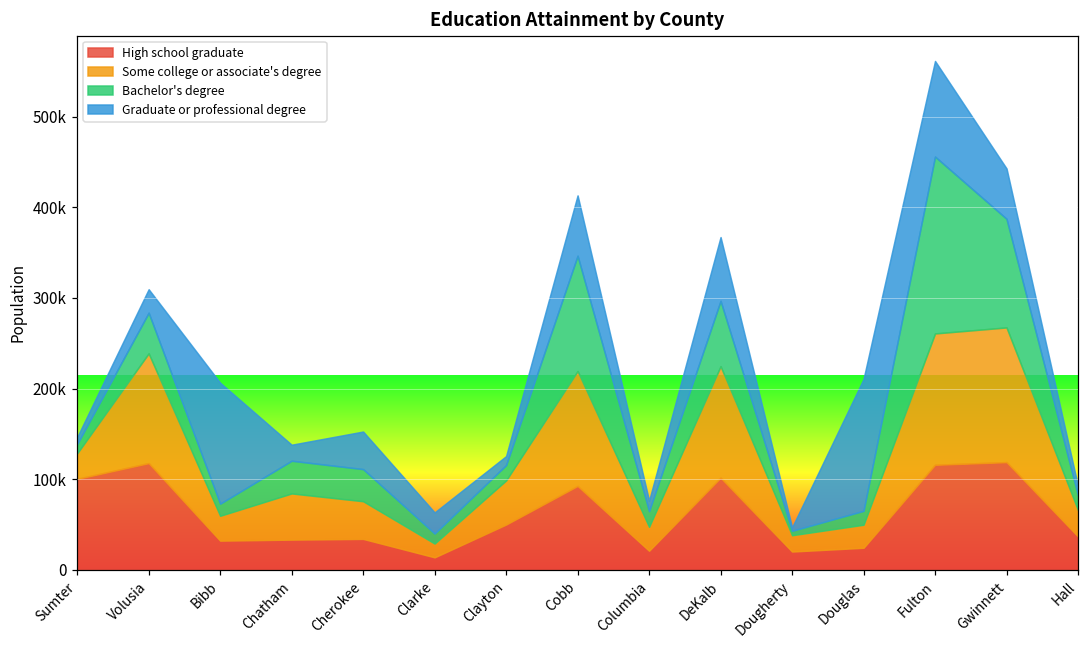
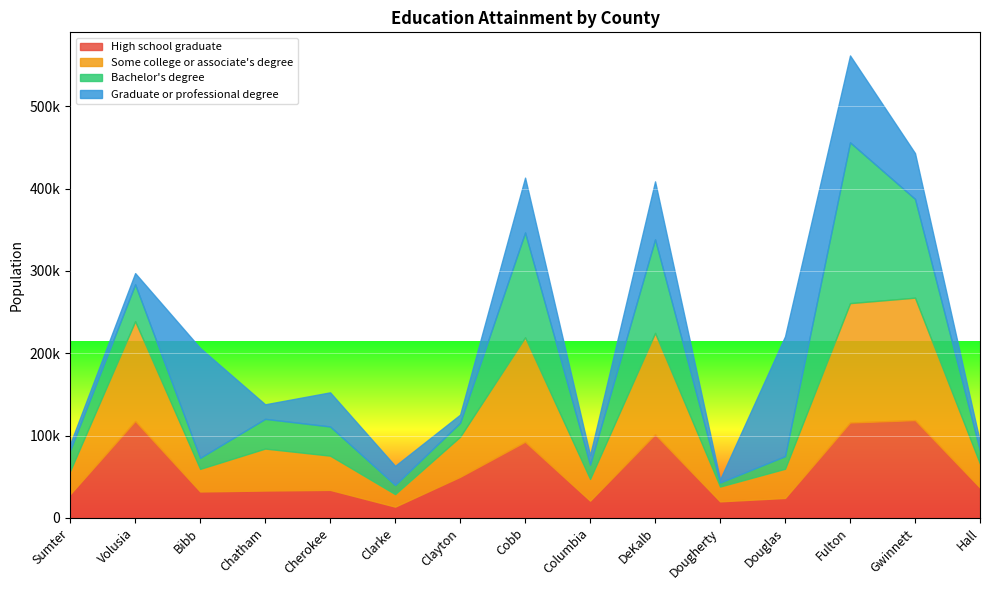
  {
    "High school graduate": {
-     "Sumter": 100000,
+     "Sumter": 30000,
      "Volusia": 120000,
      "Bibb": 30000,
      "Chatham": 30000,
      "Cherokee": 30000,
      "Clarke": 10000,
      "Clayton": 50000,
      "Cobb": 90000,
      "Columbia": 20000,
      "DeKalb": 100000,
      "Dougherty": 20000,
      "Douglas": 20000,
      "Fulton": 120000,
      "Gwinnett": 120000,
      "Hall": 40000
    },
    "Some college or associate's degree": {
      "Sumter": 30000,
      "Volusia": 120000,
      "Bibb": 30000,
      "Chatham": 50000,
      "Cherokee": 40000,
      "Clarke": 20000,
      "Clayton": 50000,
      "Cobb": 130000,
      "Columbia": 30000,
      "DeKalb": 120000,
      "Dougherty": 20000,
-     "Douglas": 30000,
+     "Douglas": 40000,
      "Fulton": 150000,
      "Gwinnett": 150000,
      "Hall": 30000
    },
    "Bachelor's degree": {
-     "Sumter": 10000,
+     "Sumter": 30000,
      "Volusia": 40000,
      "Bibb": 10000,
      "Chatham": 40000,
      "Cherokee": 40000,
      "Clarke": 10000,
      "Clayton": 20000,
      "Cobb": 130000,
      "Columbia": 20000,
-     "DeKalb": 70000,
+     "DeKalb": 110000,
      "Dougherty": 0,
      "Douglas": 20000,
      "Fulton": 200000,
      "Gwinnett": 120000,
      "Hall": 20000
    },
    "Graduate or professional degree": {
      "Sumter": 10000,
-     "Volusia": 30000,
+     "Volusia": 10000,
      "Bibb": 130000,
      "Chatham": 20000,
      "Cherokee": 40000,
      "Clarke": 20000,
      "Clayton": 10000,
      "Cobb": 70000,
      "Columbia": 10000,
      "DeKalb": 70000,
      "Dougherty": 0,
      "Douglas": 150000,
      "Fulton": 110000,
      "Gwinnett": 60000,
      "Hall": 10000
    }
  }
